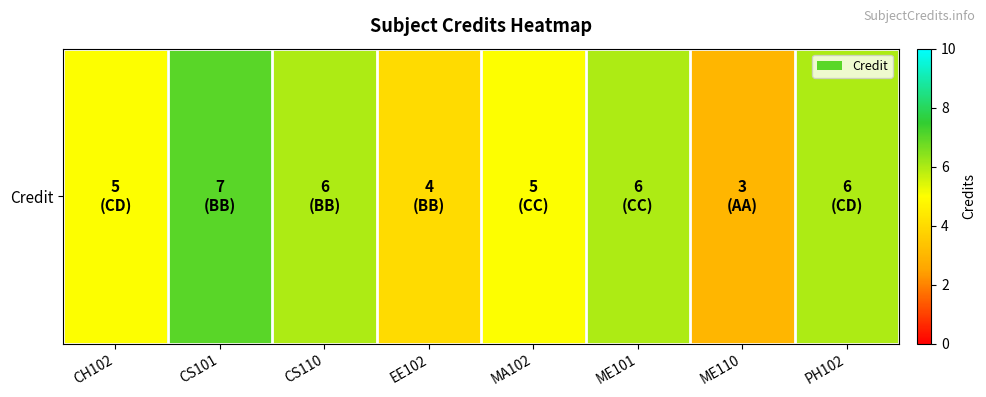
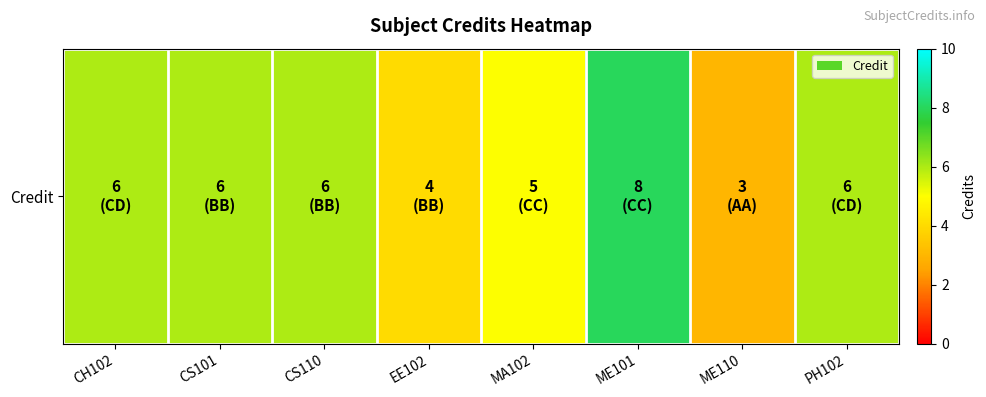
  {
    "Credit": {
-     "CH102": 5,
-     "CS101": 7,
+     "CH102": 6,
+     "CS101": 6,
      "CS110": 6,
      "EE102": 4,
      "MA102": 5,
-     "ME101": 6,
+     "ME101": 8,
      "ME110": 3,
      "PH102": 6
    }
  }
